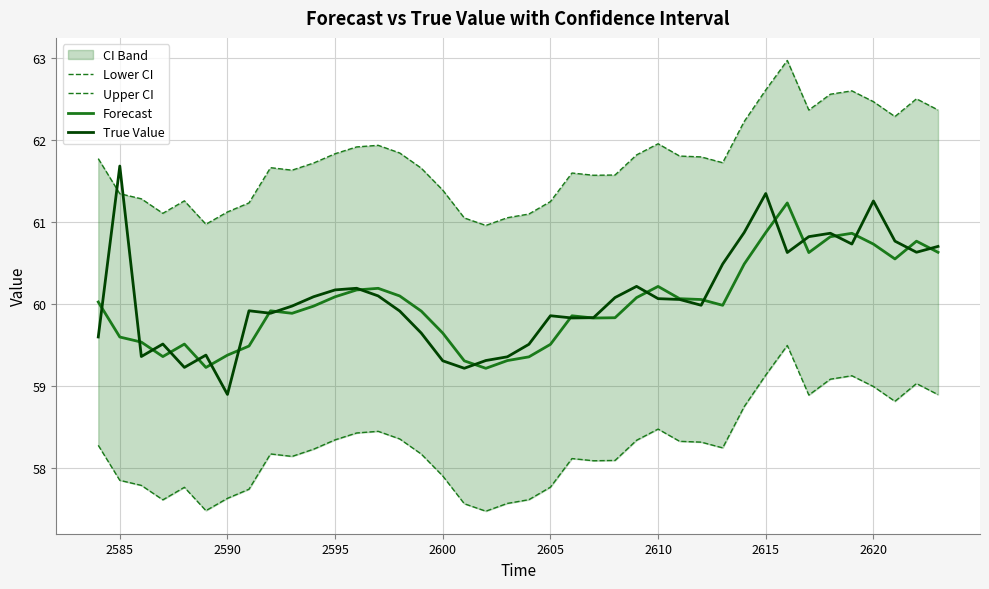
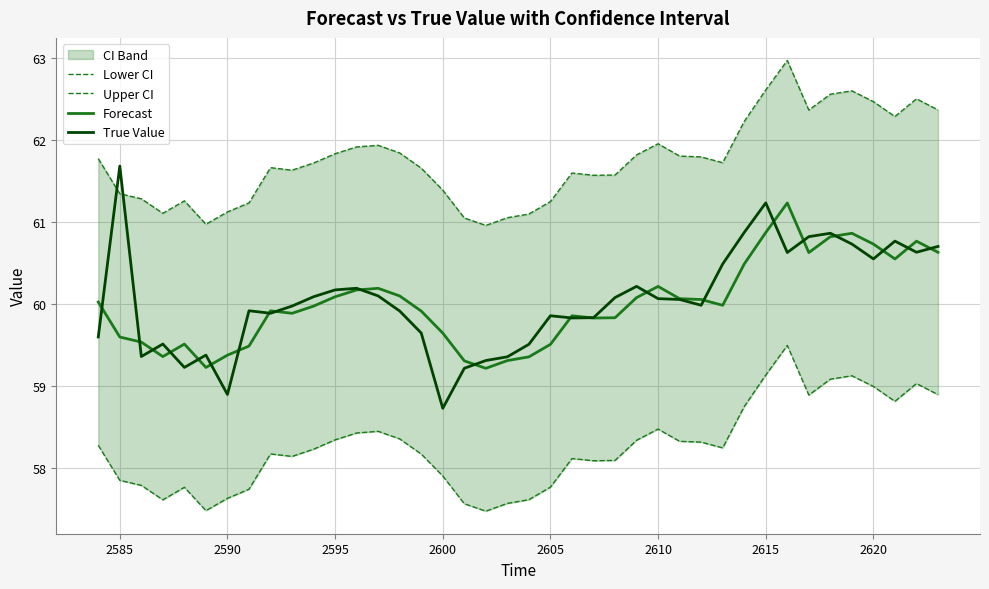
  {
    "True Value": {
      "2585": 61.7,
      "2590": 58.9,
      "2595": 60.2,
-     "2600": 59.3,
+     "2600": 58.7,
      "2605": 59.9,
      "2610": 60.1,
-     "2615": 61.3,
-     "2620": 61.3
+     "2615": 61.2,
+     "2620": 60.5
    }
  }
